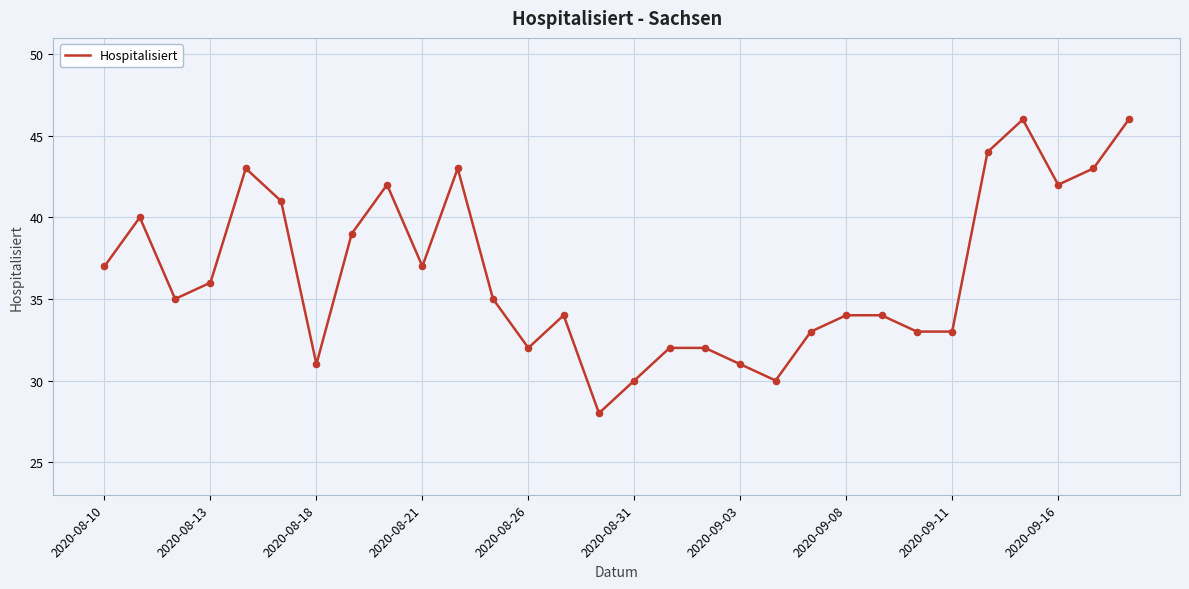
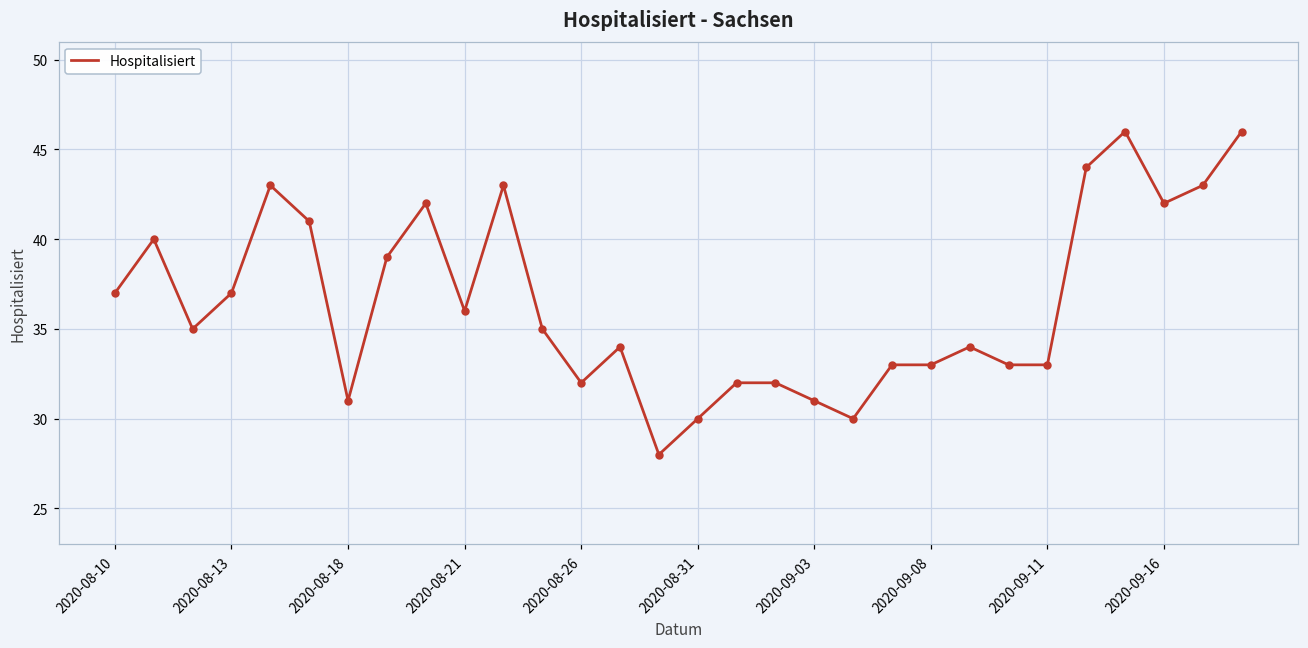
  {
    "2020-08-10": 37,
-   "2020-08-13": 36,
+   "2020-08-13": 37,
    "2020-08-18": 31,
-   "2020-08-21": 37,
+   "2020-08-21": 36,
    "2020-08-26": 32,
    "2020-08-31": 30,
    "2020-09-03": 31,
-   "2020-09-08": 34,
+   "2020-09-08": 33,
    "2020-09-11": 33,
    "2020-09-16": 42
  }
